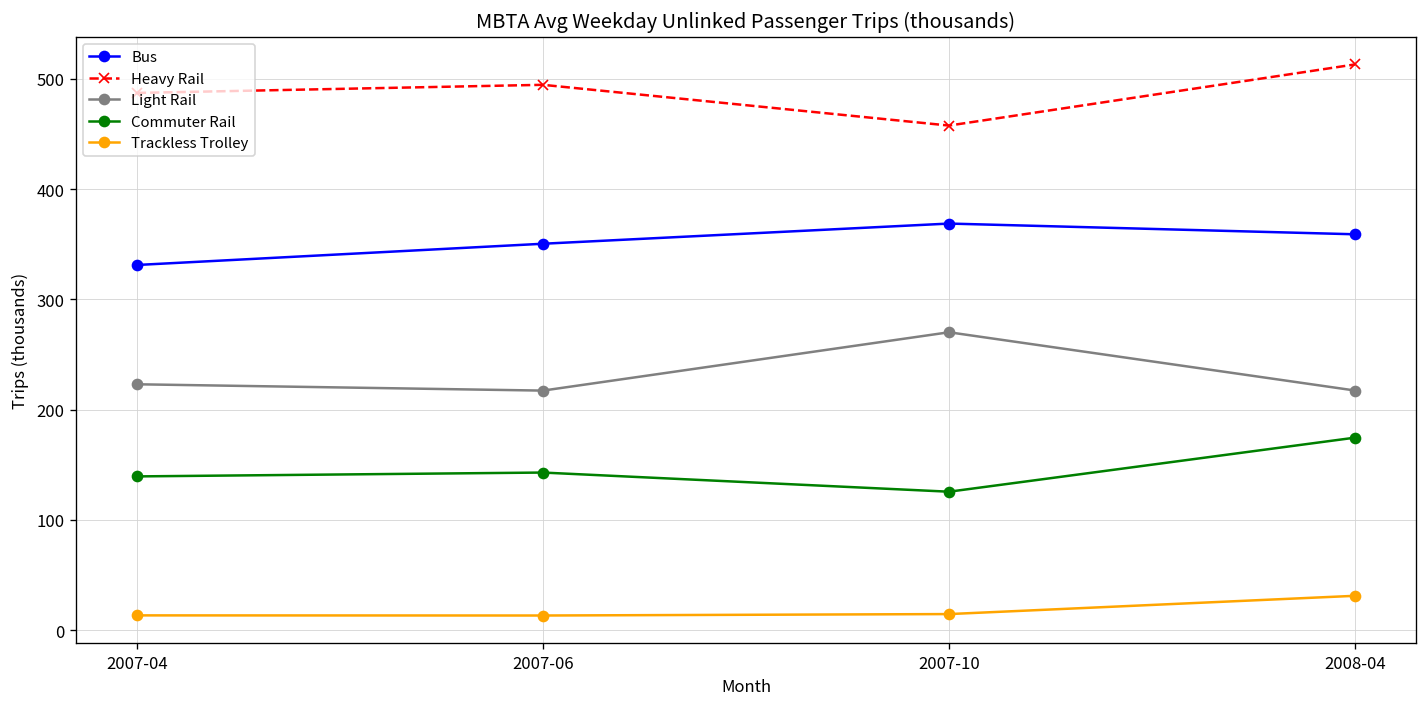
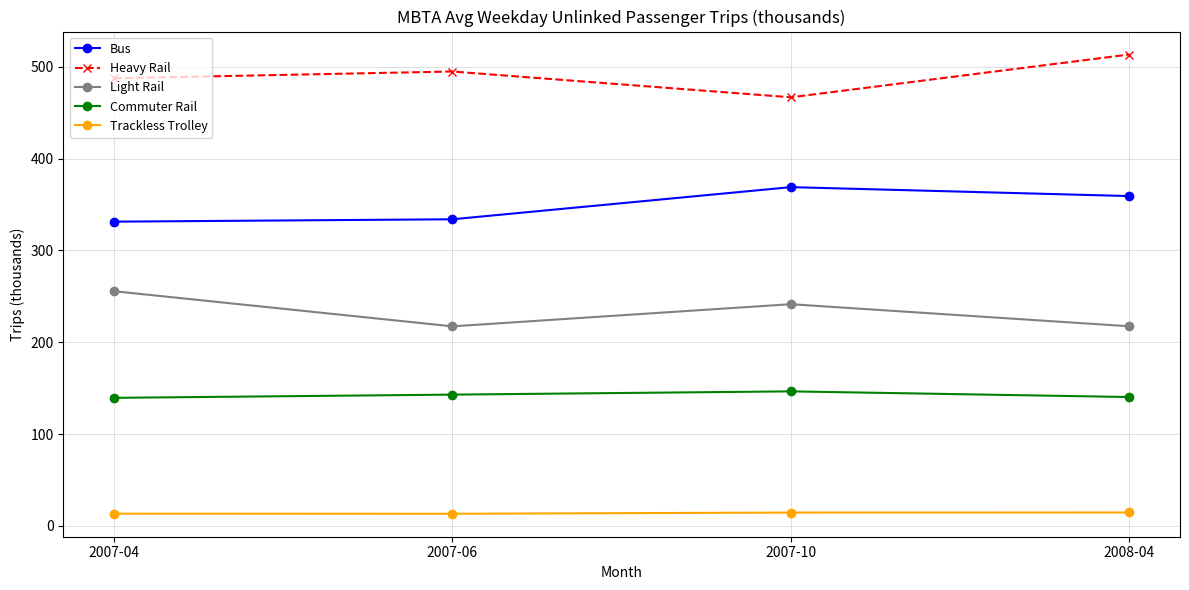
  {
    "Bus": {
      "2007-04": 330,
-     "2007-06": 350,
+     "2007-06": 330,
      "2007-10": 370,
      "2008-04": 360
    },
    "Heavy Rail": {
      "2007-06": 490,
-     "2007-10": 460,
+     "2007-10": 470,
      "2008-04": 510
    },
    "Light Rail": {
-     "2007-04": 220,
+     "2007-04": 260,
      "2007-06": 220,
-     "2007-10": 270,
+     "2007-10": 240,
      "2008-04": 220
    },
    "Commuter Rail": {
      "2007-04": 140,
      "2007-06": 140,
-     "2007-10": 130,
-     "2008-04": 170
+     "2007-10": 150,
+     "2008-04": 140
    },
    "Trackless Trolley": {
      "2007-04": 10,
      "2007-06": 10,
      "2007-10": 10,
-     "2008-04": 30
+     "2008-04": 10
    }
  }
